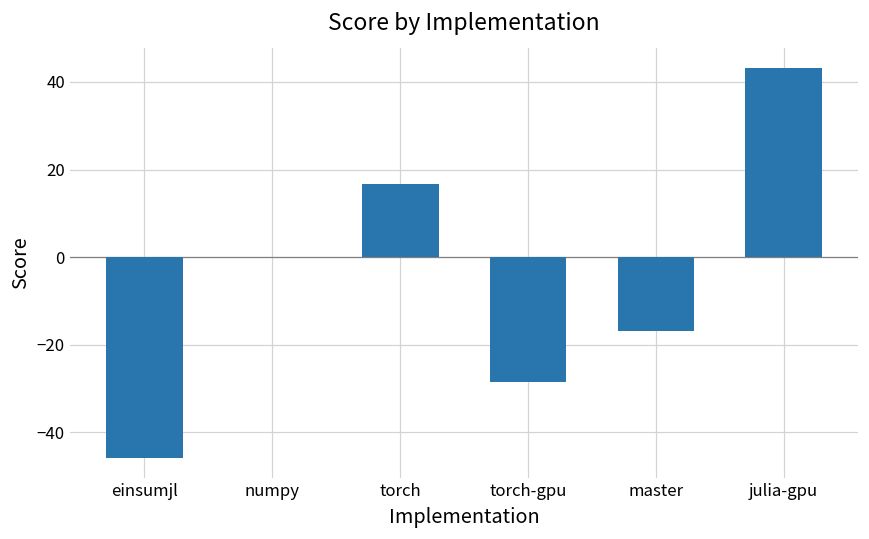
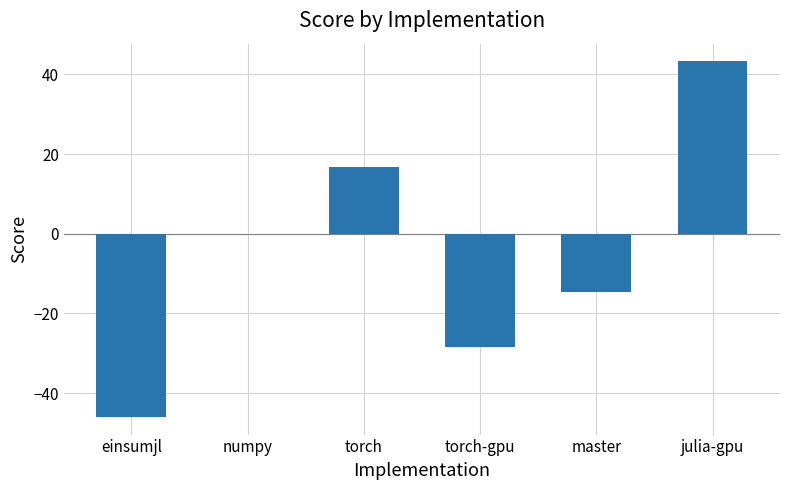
  {
    "einsumjl": -46,
    "numpy": 0,
    "torch": 17,
    "torch-gpu": -28,
-   "master": -17,
+   "master": -15,
    "julia-gpu": 43
  }
